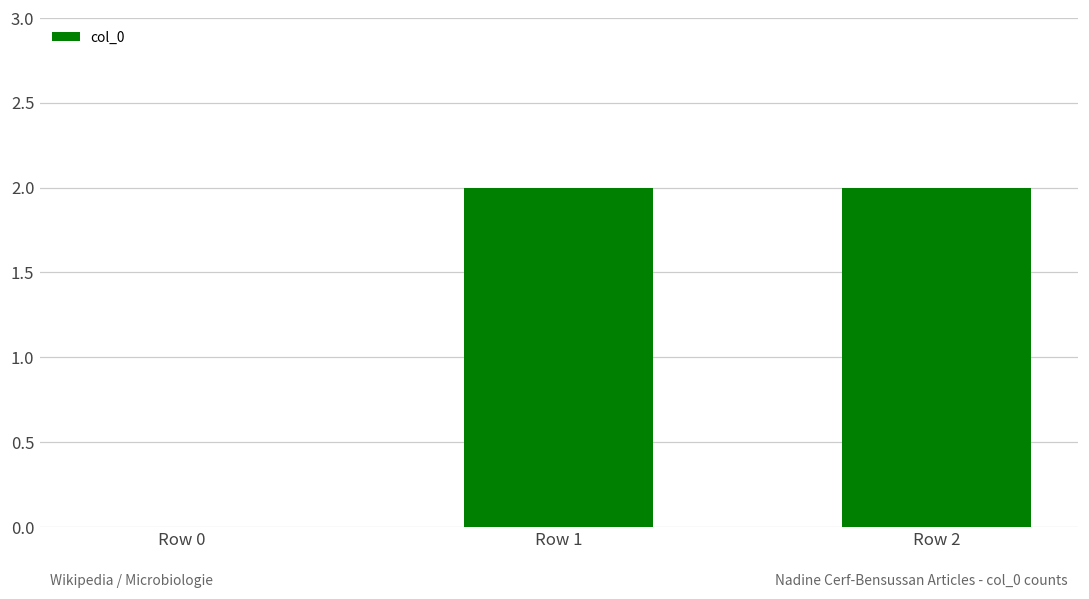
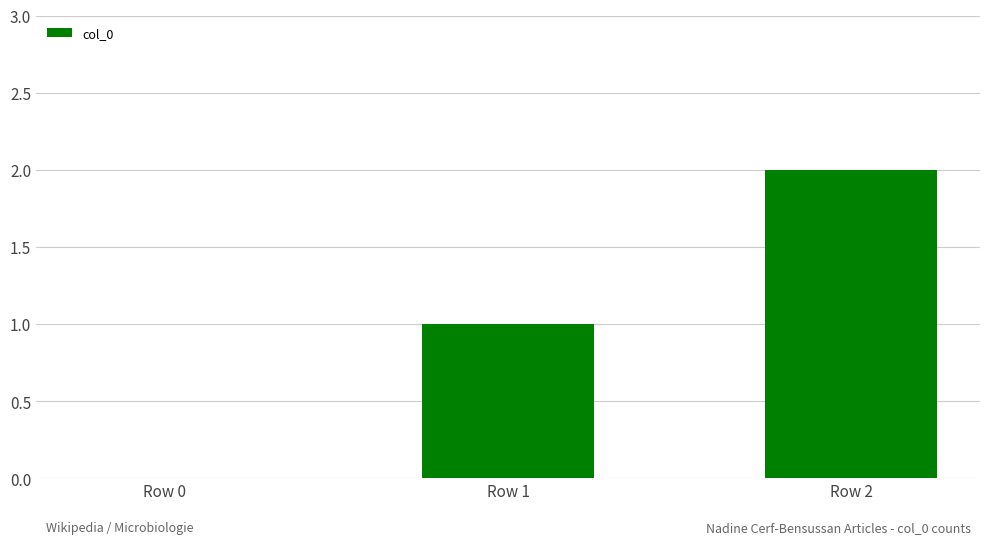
  {
    "Row 0": 0,
-   "Row 1": 2,
+   "Row 1": 1,
    "Row 2": 2
  }
